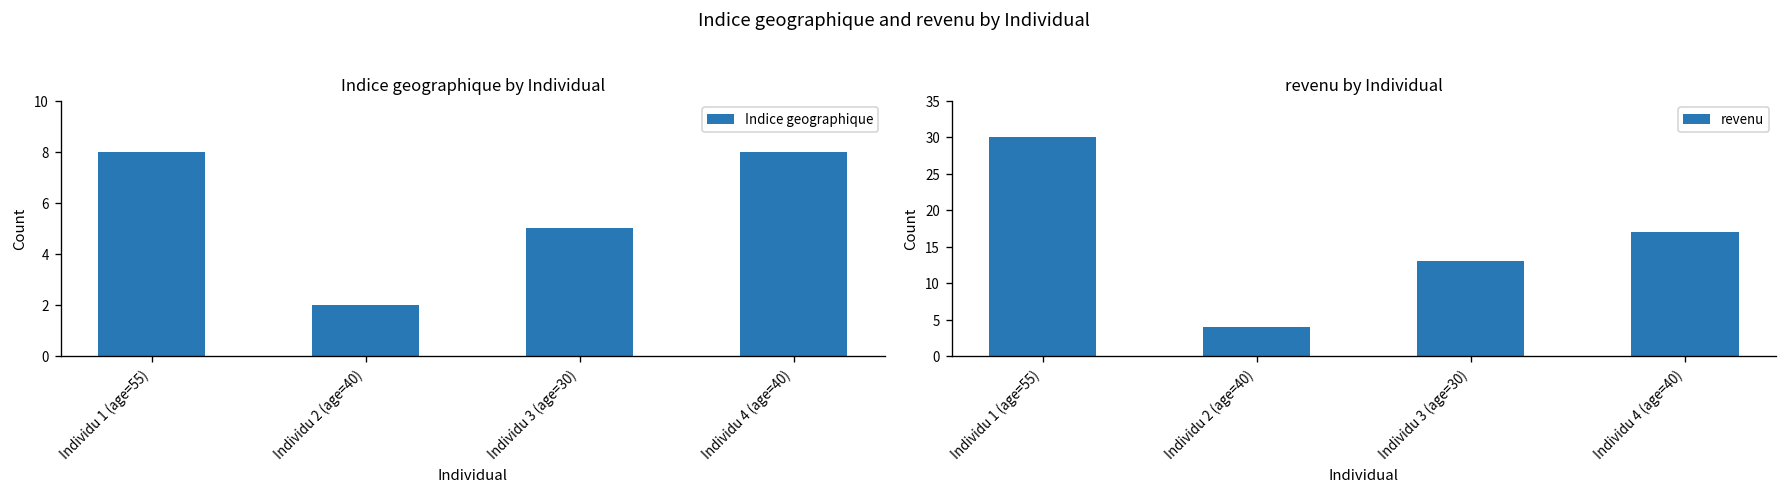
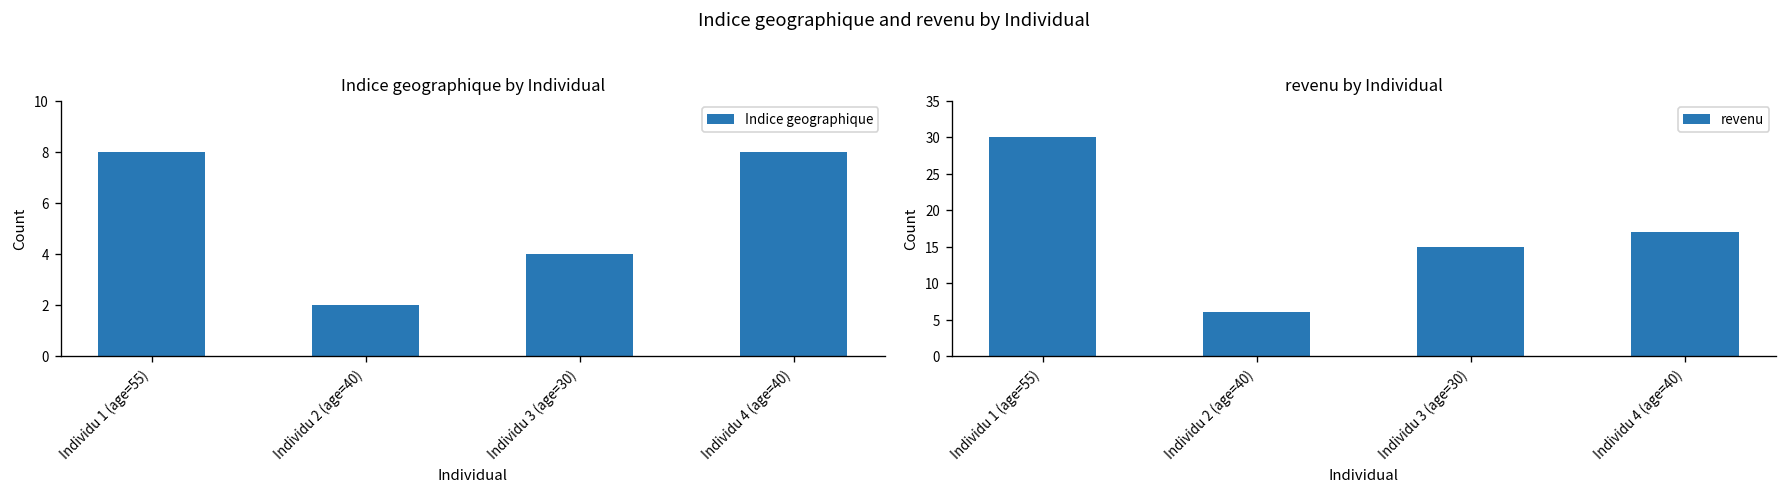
  {
    "Indice geographique by Individual": {
      "Individu 1 (age=55)": 8,
      "Individu 2 (age=40)": 2,
-     "Individu 3 (age=30)": 5,
+     "Individu 3 (age=30)": 4,
      "Individu 4 (age=40)": 8
    },
    "revenu by Individual": {
      "Individu 1 (age=55)": 30,
-     "Individu 2 (age=40)": 4,
-     "Individu 3 (age=30)": 13,
+     "Individu 2 (age=40)": 6,
+     "Individu 3 (age=30)": 15,
      "Individu 4 (age=40)": 17
    }
  }
